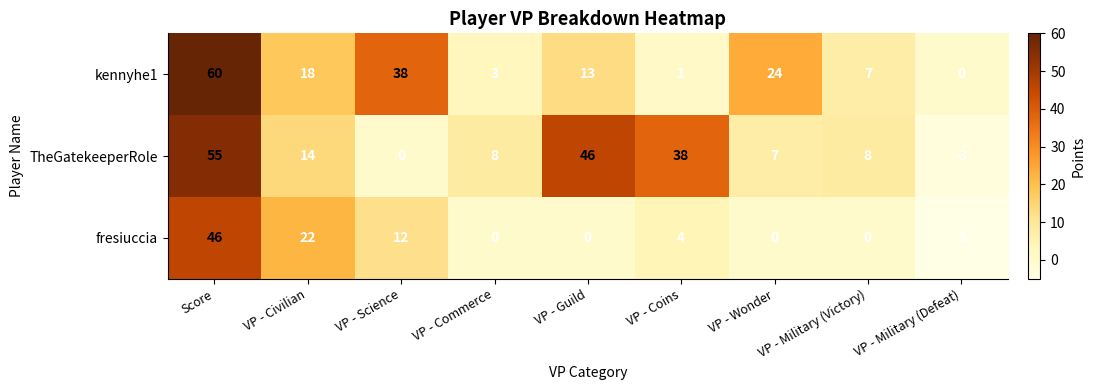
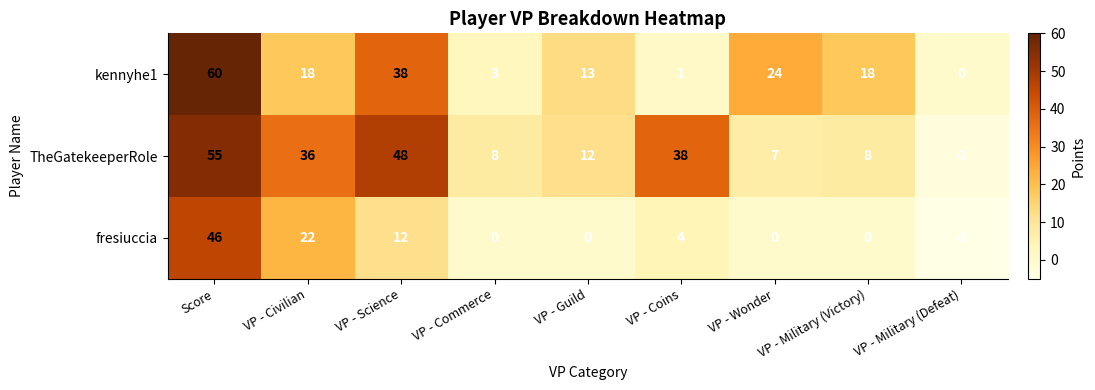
  {
    "kennyhe1": {
      "Score": 60,
      "VP - Civilian": 18,
      "VP - Science": 38,
      "VP - Commerce": 3,
      "VP - Guild": 13,
      "VP - Coins": 1,
      "VP - Wonder": 24,
-     "VP - Military (Victory)": 7,
+     "VP - Military (Victory)": 18,
      "VP - Military (Defeat)": 0
    },
    "TheGatekeeperRole": {
      "Score": 55,
-     "VP - Civilian": 14,
-     "VP - Science": 0,
+     "VP - Civilian": 36,
+     "VP - Science": 48,
      "VP - Commerce": 8,
-     "VP - Guild": 46,
+     "VP - Guild": 12,
      "VP - Coins": 38,
      "VP - Wonder": 7,
      "VP - Military (Victory)": 8
    },
    "fresiuccia": {
      "Score": 46,
      "VP - Civilian": 22,
      "VP - Science": 12,
      "VP - Commerce": 0,
      "VP - Guild": 0,
      "VP - Coins": 4,
      "VP - Wonder": 0,
      "VP - Military (Victory)": 0
    }
  }
